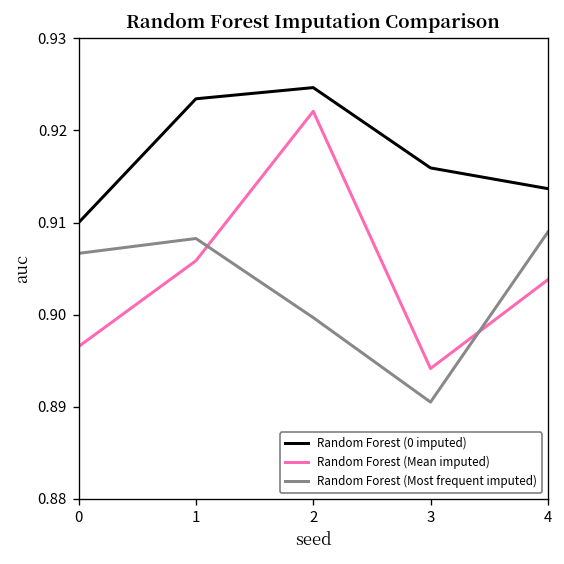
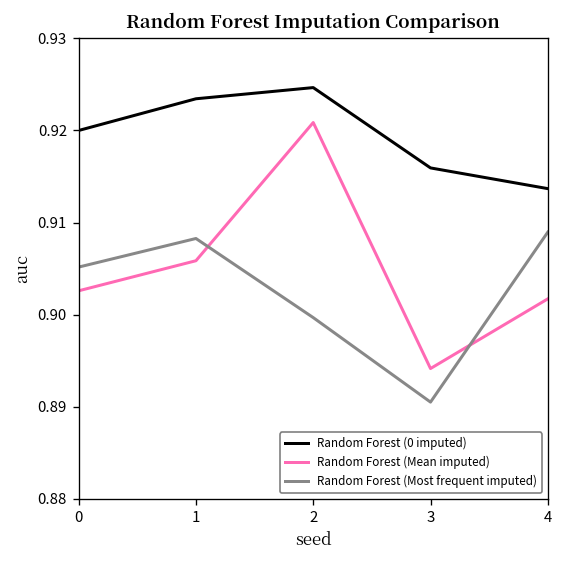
  {
    "Random Forest (0 imputed)": {
-     "0": 0.91,
+     "0": 0.92,
      "1": 0.923,
      "2": 0.925,
      "3": 0.916,
      "4": 0.914
    },
    "Random Forest (Mean imputed)": {
-     "0": 0.897,
+     "0": 0.903,
      "1": 0.906,
-     "2": 0.922,
+     "2": 0.921,
      "3": 0.894,
-     "4": 0.904
+     "4": 0.902
    },
    "Random Forest (Most frequent imputed)": {
-     "0": 0.907,
+     "0": 0.905,
      "1": 0.908,
      "2": 0.900,
      "3": 0.891,
      "4": 0.909
    }
  }
